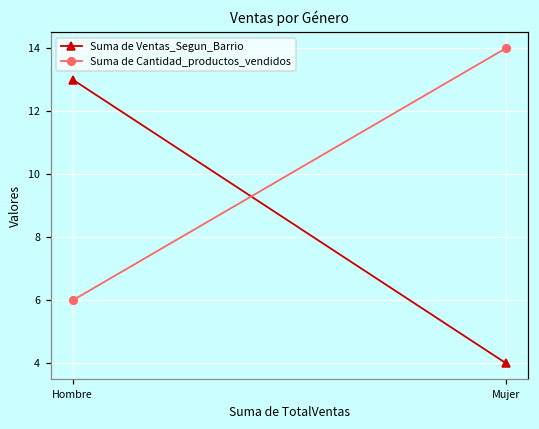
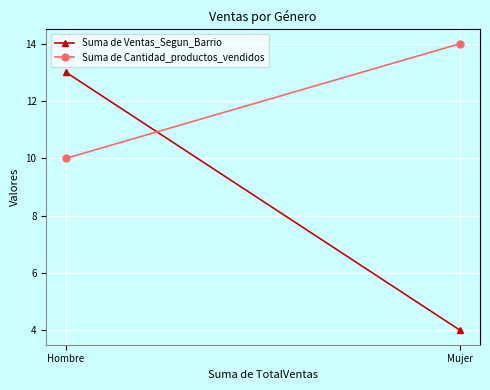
  {
    "Suma de Ventas_Segun_Barrio": {
      "Hombre": 13,
      "Mujer": 4
    },
    "Suma de Cantidad_productos_vendidos": {
-     "Hombre": 6,
+     "Hombre": 10,
      "Mujer": 14
    }
  }
